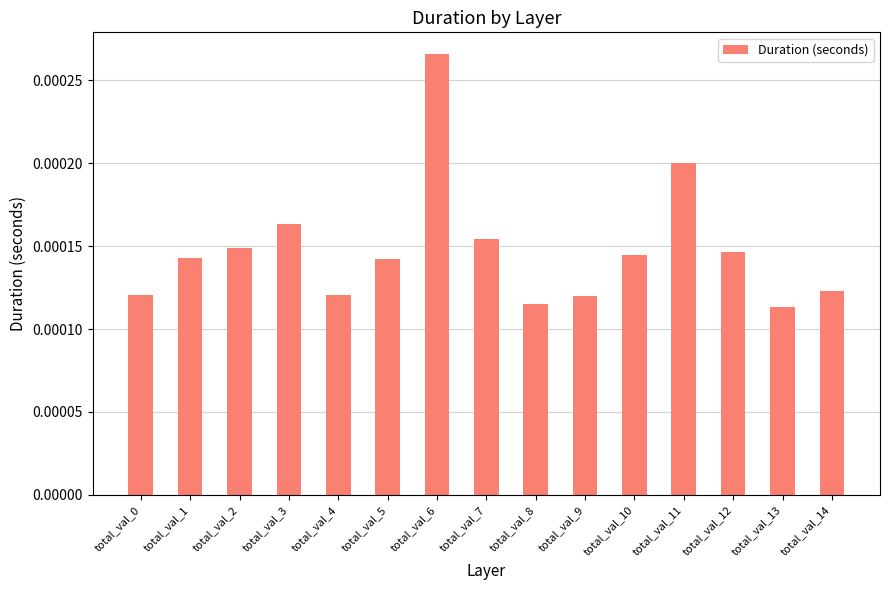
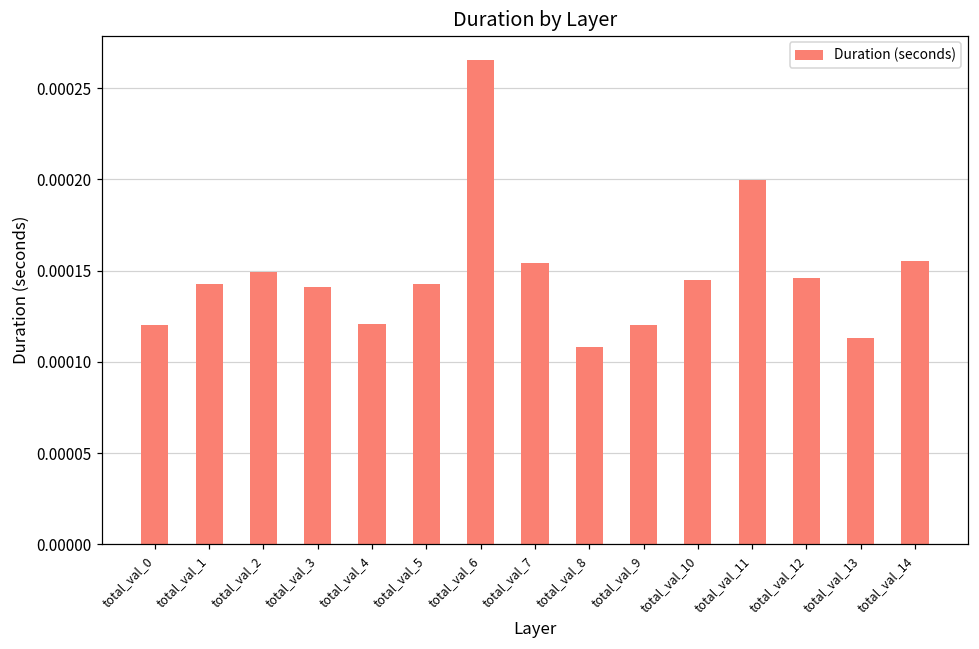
  {
    "total_val_0": 0.000120,
    "total_val_1": 0.000143,
    "total_val_2": 0.000149,
-   "total_val_3": 0.000163,
+   "total_val_3": 0.000141,
    "total_val_4": 0.000121,
    "total_val_5": 0.000142,
    "total_val_6": 0.000265,
    "total_val_7": 0.000154,
-   "total_val_8": 0.000115,
+   "total_val_8": 0.000108,
    "total_val_9": 0.000120,
    "total_val_10": 0.000145,
    "total_val_11": 0.000200,
    "total_val_12": 0.000146,
    "total_val_13": 0.000113,
-   "total_val_14": 0.000123
+   "total_val_14": 0.000155
  }
